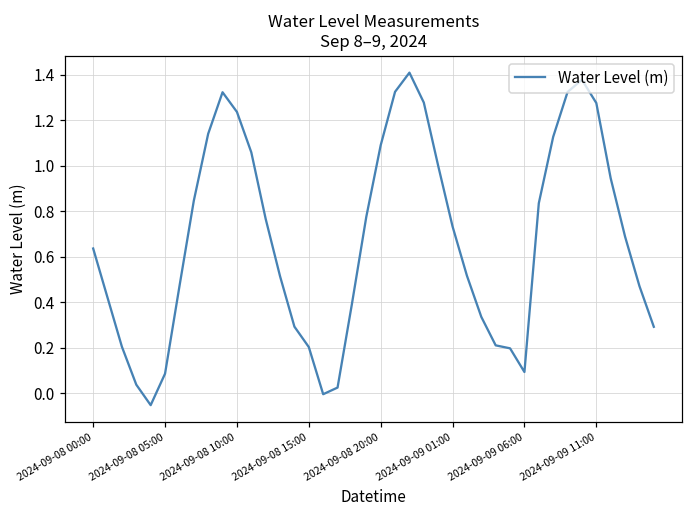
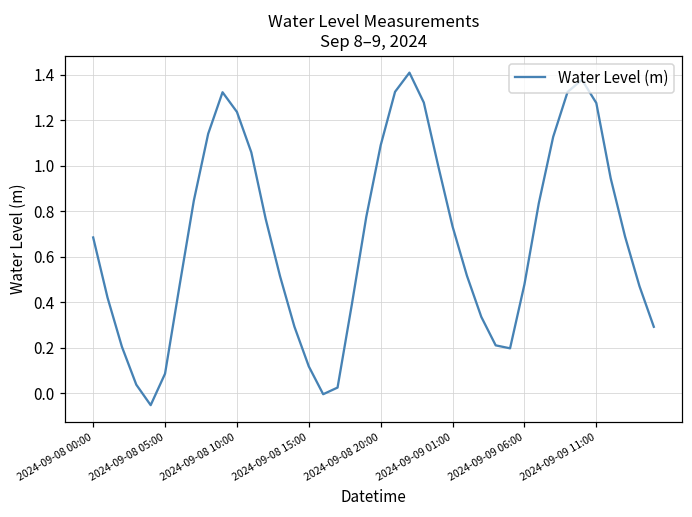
  {
-   "2024-09-08 00:00": 0.64,
+   "2024-09-08 00:00": 0.68,
    "2024-09-08 05:00": 0.09,
    "2024-09-08 10:00": 1.24,
-   "2024-09-08 15:00": 0.20,
+   "2024-09-08 15:00": 0.12,
    "2024-09-08 20:00": 1.09,
    "2024-09-09 01:00": 0.73,
-   "2024-09-09 06:00": 0.09,
+   "2024-09-09 06:00": 0.48,
    "2024-09-09 11:00": 1.28
  }
